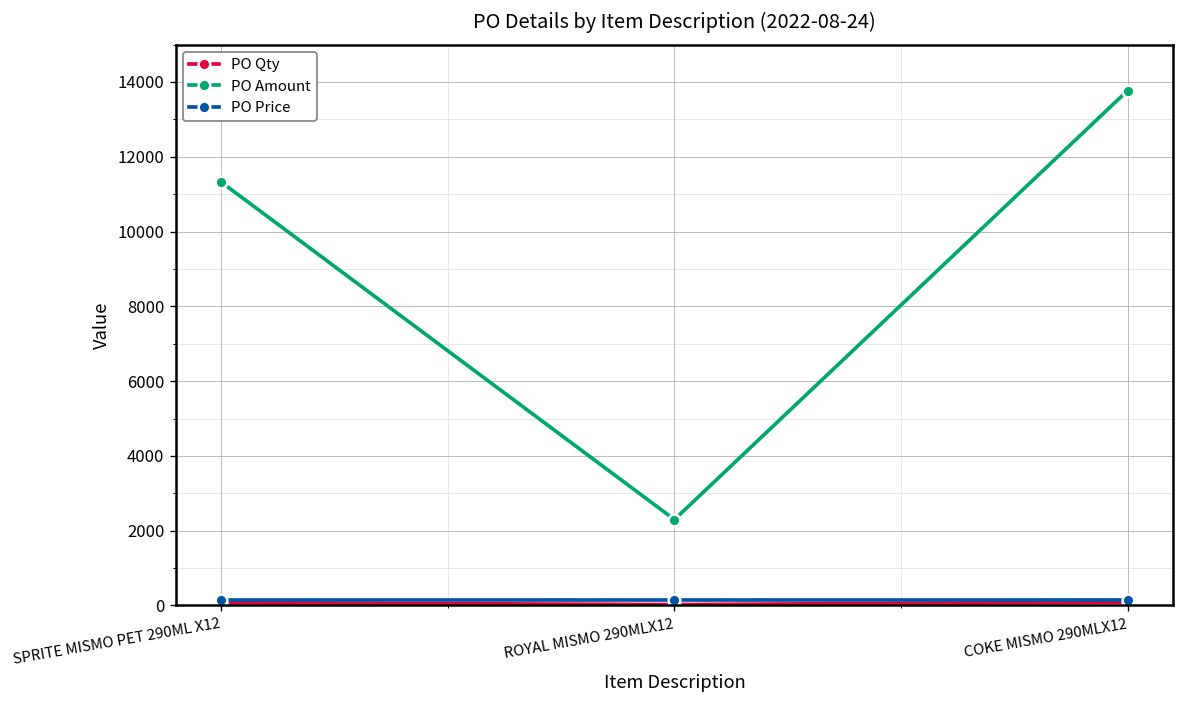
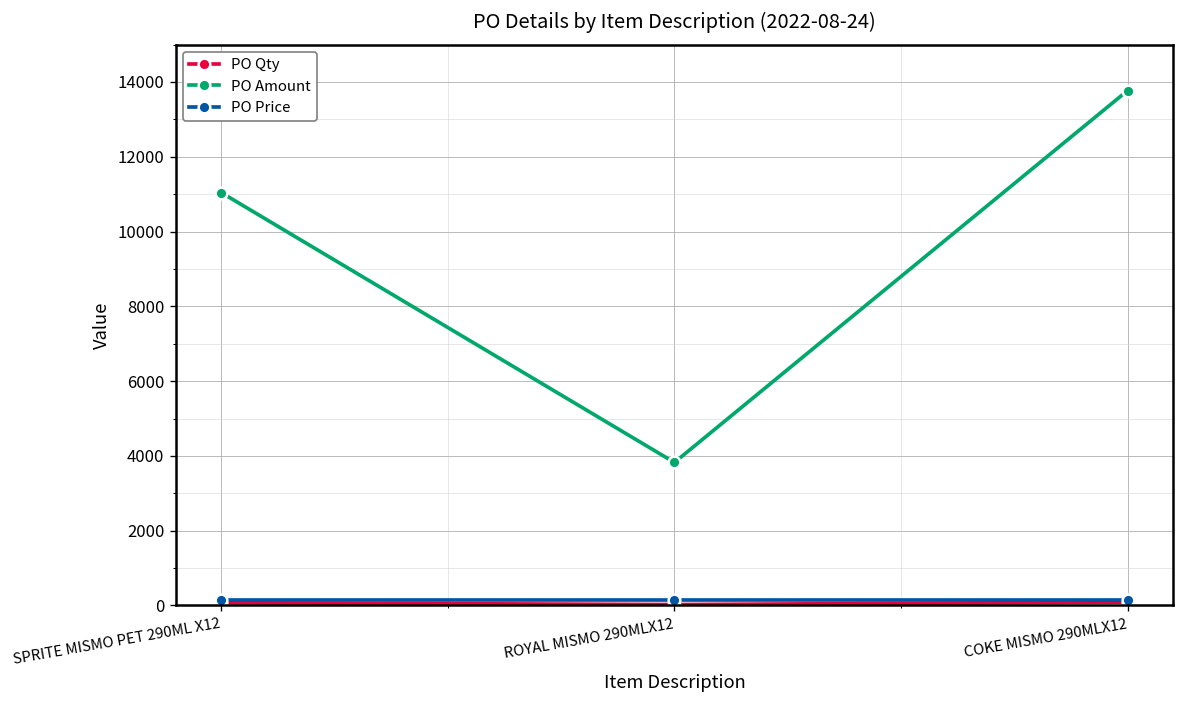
  {
    "PO Qty": {
      "SPRITE MISMO PET 290ML X12": 100,
      "ROYAL MISMO 290MLX12": 0
    },
    "PO Amount": {
-     "SPRITE MISMO PET 290ML X12": 11300,
-     "ROYAL MISMO 290MLX12": 2300,
+     "SPRITE MISMO PET 290ML X12": 11000,
+     "ROYAL MISMO 290MLX12": 3800,
      "COKE MISMO 290MLX12": 13800
    },
    "PO Price": {
      "SPRITE MISMO PET 290ML X12": 200,
      "ROYAL MISMO 290MLX12": 200
    }
  }
